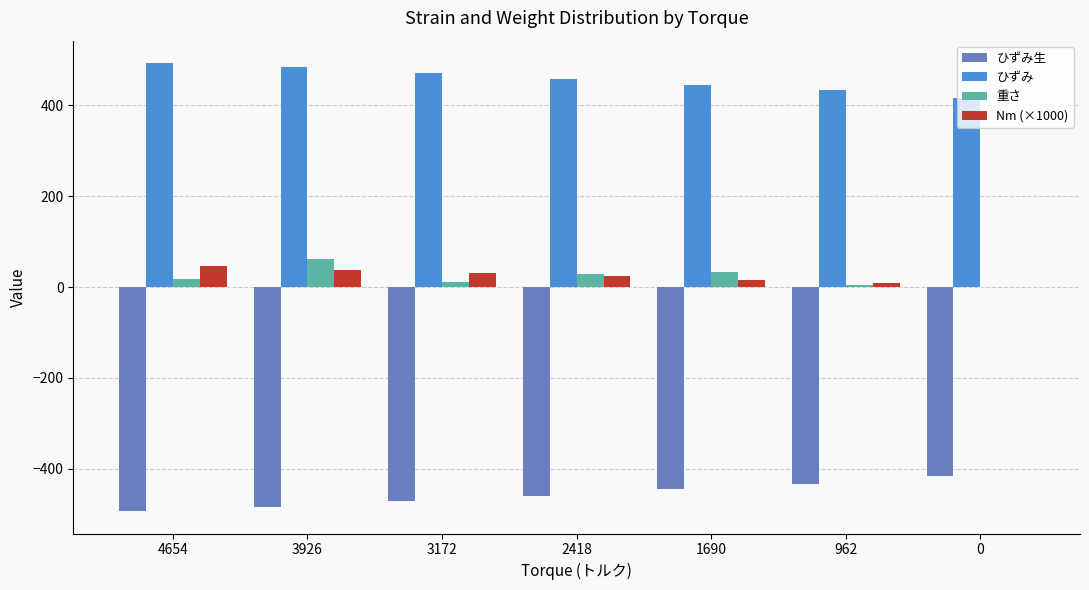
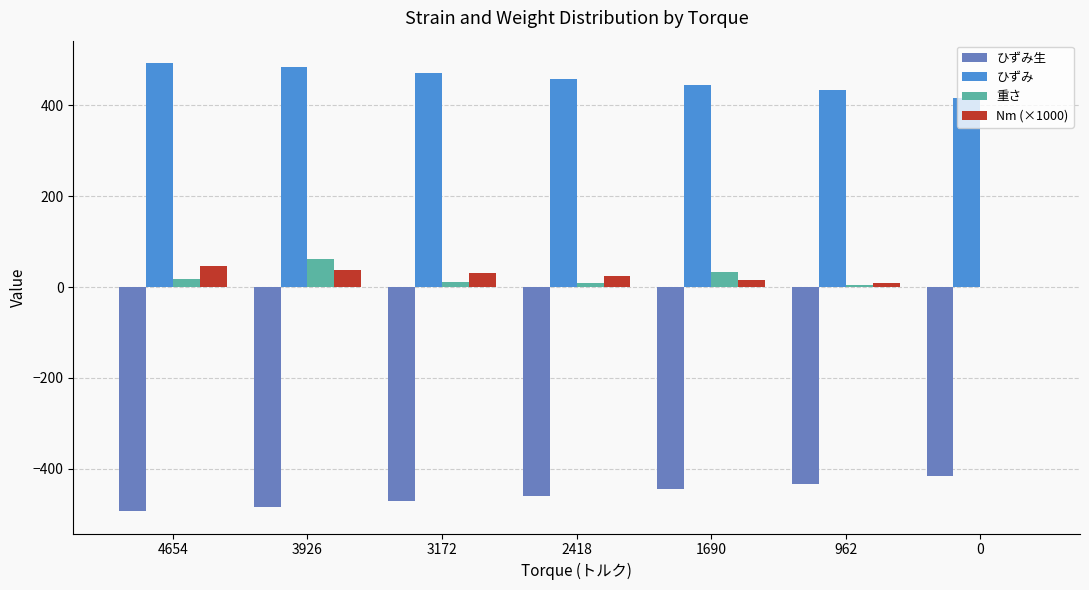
  {
    "重さ": {
      "4654": 20,
      "3926": 60,
      "3172": 10,
-     "2418": 30,
+     "2418": 10,
      "1690": 30,
      "0": 0
    },
    "Nm (×1000)": {
      "4654": 50,
      "3926": 40,
      "3172": 30,
      "2418": 20,
      "1690": 20,
      "962": 10,
      "0": 0
    }
  }
